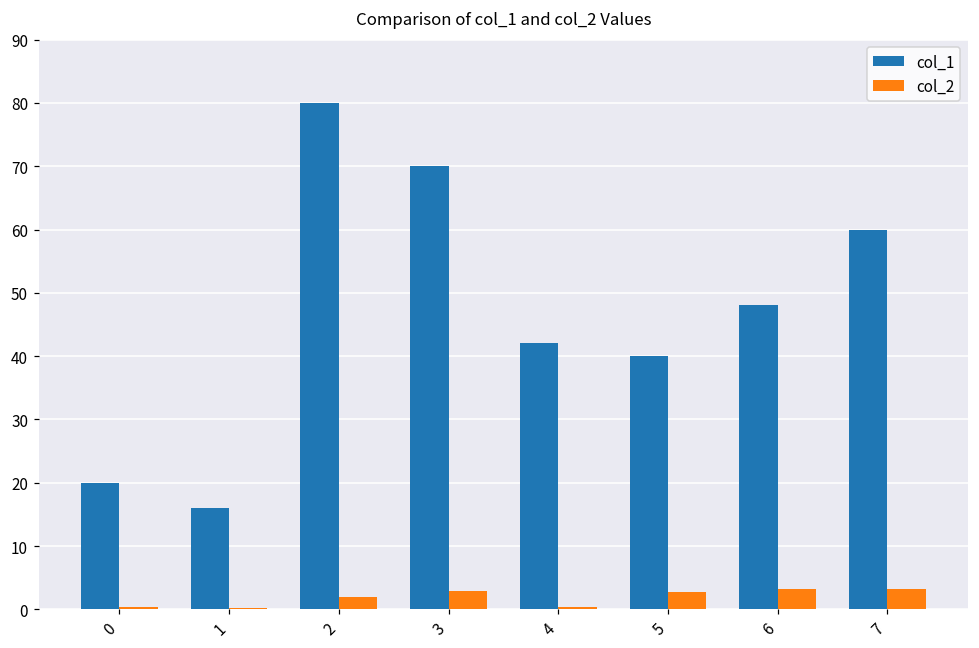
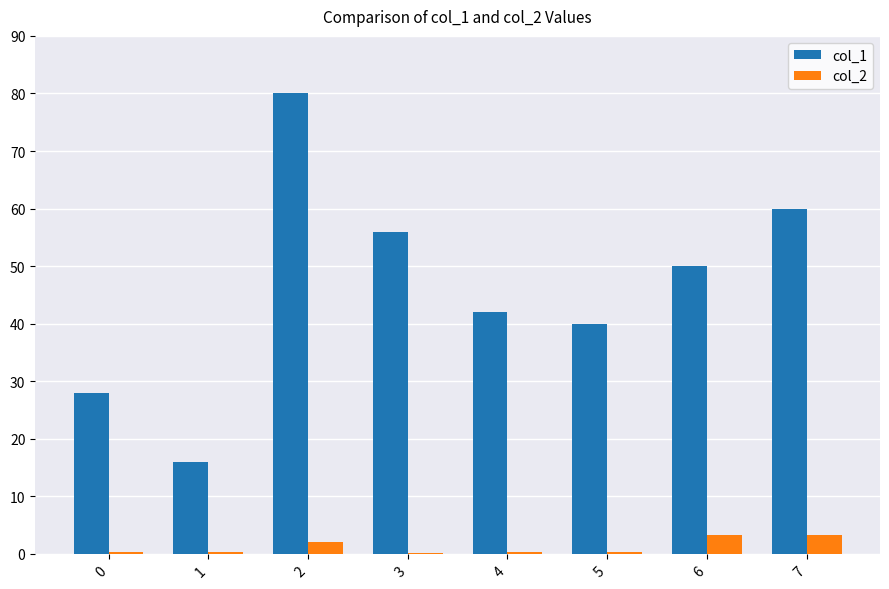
  {
    "col_1": {
-     "0": 20,
+     "0": 28,
      "1": 16,
      "2": 80,
-     "3": 70,
+     "3": 56,
      "4": 42,
      "5": 40,
-     "6": 48,
+     "6": 50,
      "7": 60
    },
    "col_2": {
      "2": 2,
-     "3": 3,
-     "5": 3,
+     "3": 0,
+     "5": 0,
      "6": 3,
      "7": 3
    }
  }
